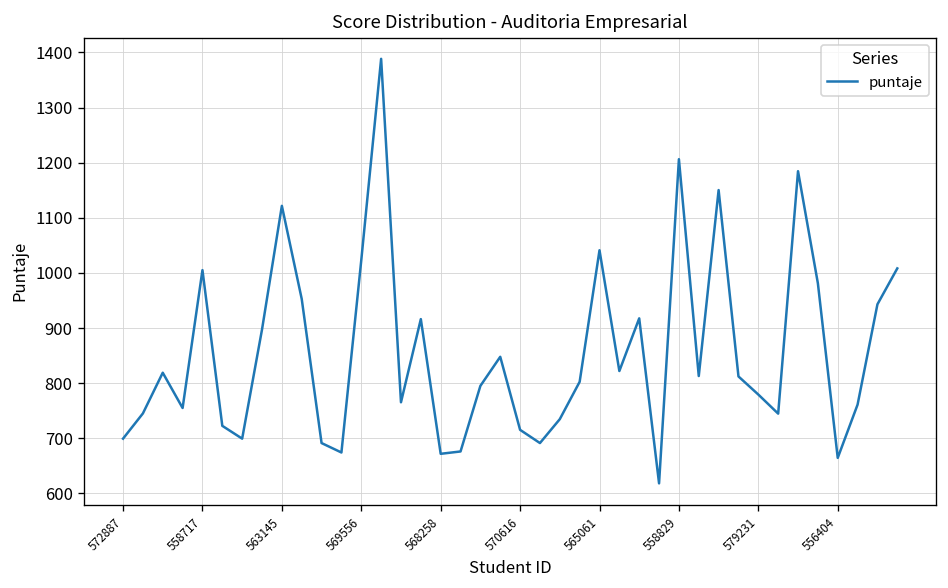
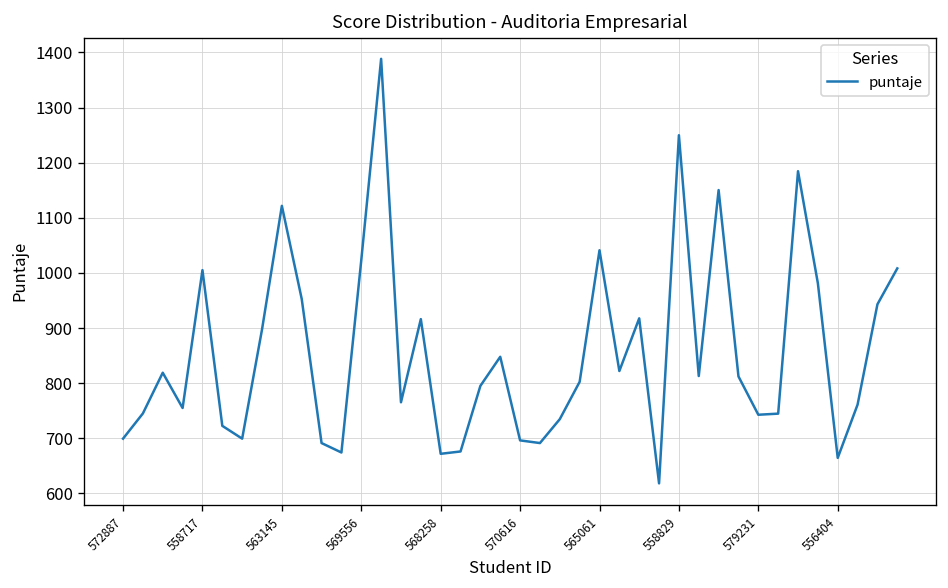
  {
    "572887": 700,
    "558717": 1010,
    "563145": 1120,
    "569556": 1020,
    "568258": 670,
-   "570616": 720,
+   "570616": 700,
    "565061": 1040,
-   "558829": 1210,
-   "579231": 780,
+   "558829": 1250,
+   "579231": 740,
    "556404": 660
  }
